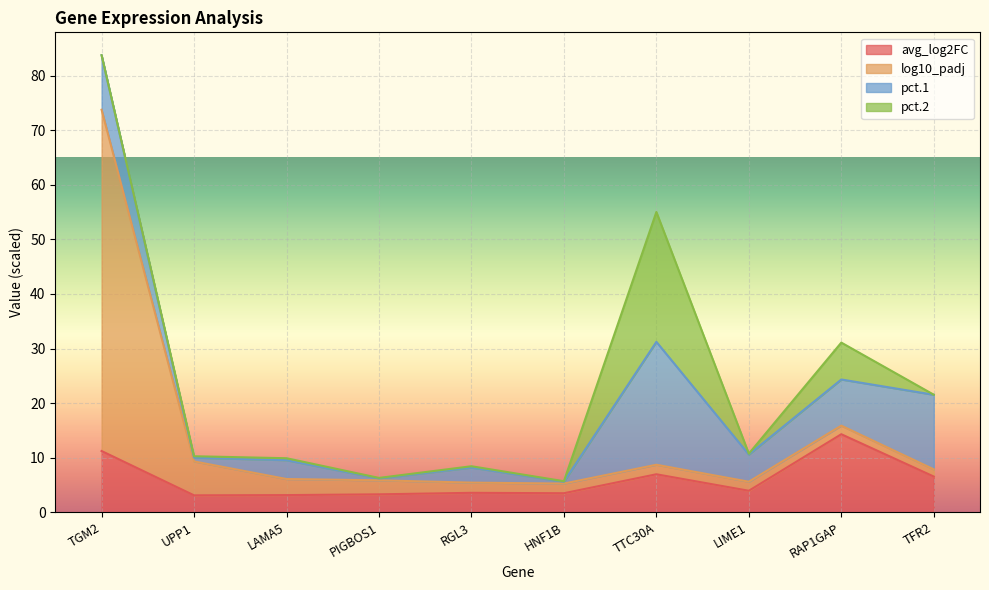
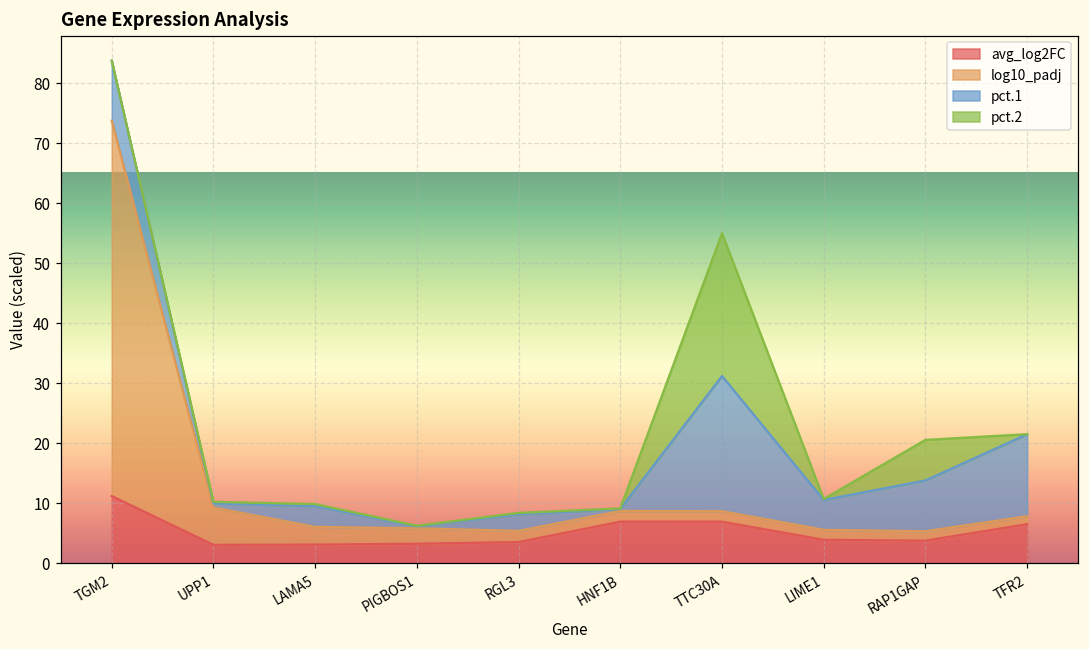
  {
    "avg_log2FC": {
      "TGM2": 11,
      "UPP1": 3,
      "LAMA5": 3,
      "PIGBOS1": 3,
      "RGL3": 4,
-     "HNF1B": 3,
+     "HNF1B": 7,
      "TTC30A": 7,
      "LIME1": 4,
-     "RAP1GAP": 14,
+     "RAP1GAP": 4,
      "TFR2": 7
    },
    "log10_padj": {
      "TGM2": 63,
      "UPP1": 6,
      "LAMA5": 3,
      "RGL3": 2,
      "TTC30A": 2,
      "LIME1": 2,
      "RAP1GAP": 2,
      "TFR2": 1
    },
    "pct.1": {
      "TTC30A": 23,
      "RAP1GAP": 8
    },
    "pct.2": {
      "TTC30A": 24,
      "RAP1GAP": 7
    }
  }
